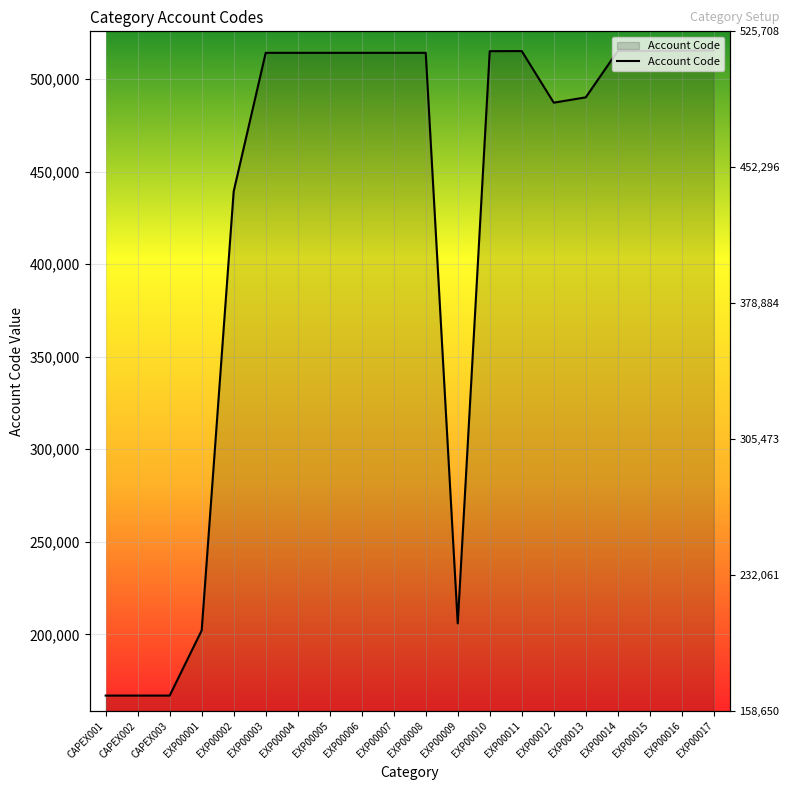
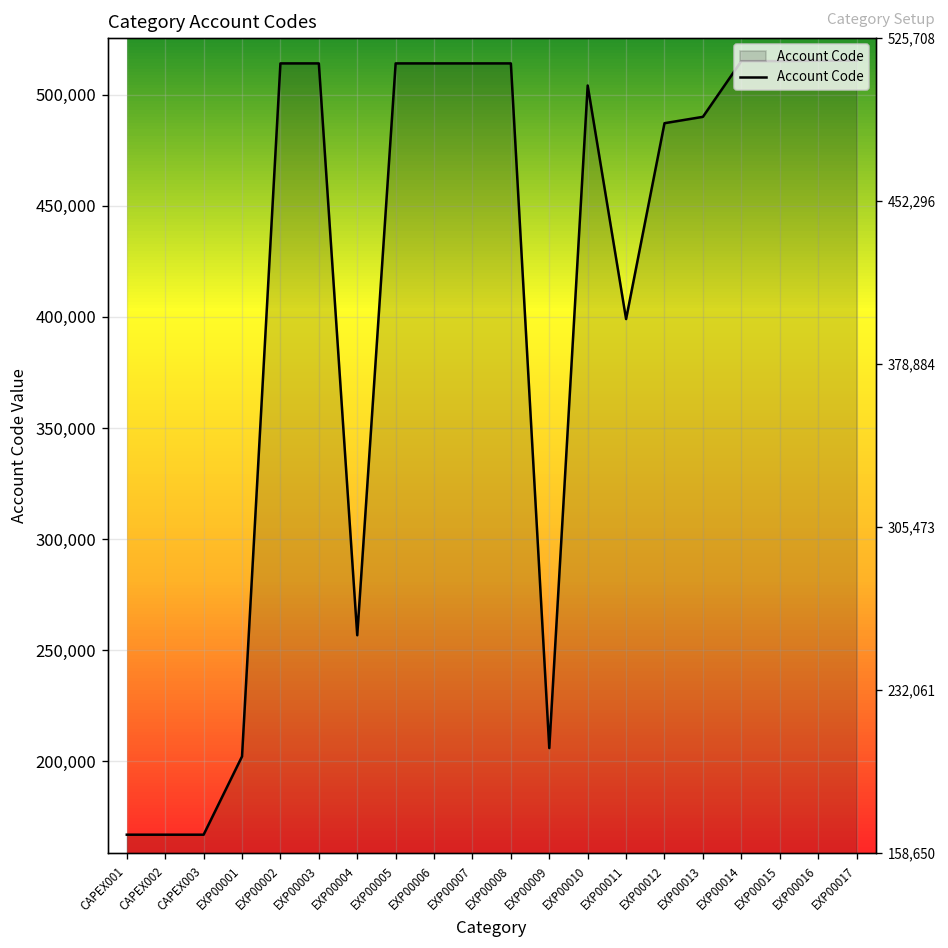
  {
    "CAPEX001": "167,000",
    "CAPEX002": "167,000",
    "CAPEX003": "167,000",
    "EXP00001": "202,000",
-   "EXP00002": "439,000",
+   "EXP00002": "514,000",
    "EXP00003": "514,000",
-   "EXP00004": "514,000",
+   "EXP00004": "257,000",
    "EXP00005": "514,000",
    "EXP00006": "514,000",
    "EXP00007": "514,000",
    "EXP00008": "514,000",
    "EXP00009": "206,000",
-   "EXP00010": "515,000",
-   "EXP00011": "515,000",
+   "EXP00010": "504,000",
+   "EXP00011": "399,000",
    "EXP00012": "487,000",
    "EXP00013": "490,000"
  }
